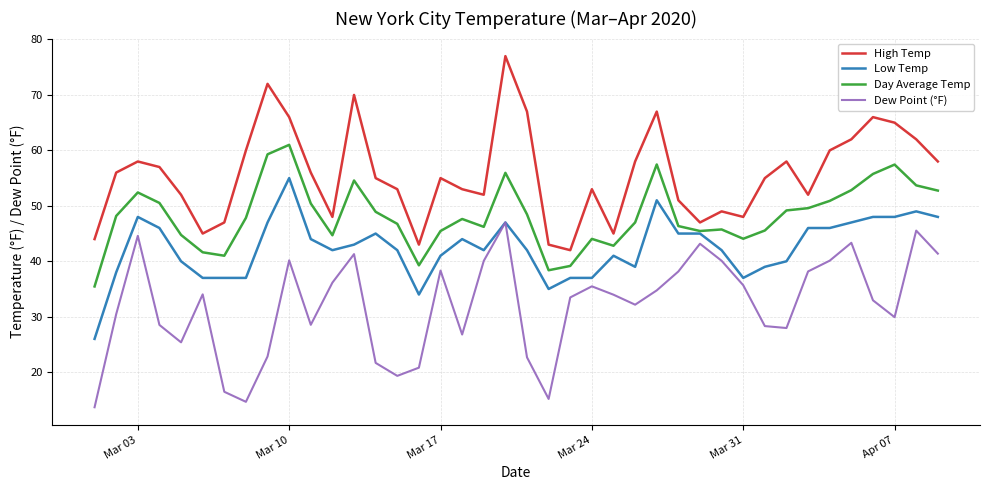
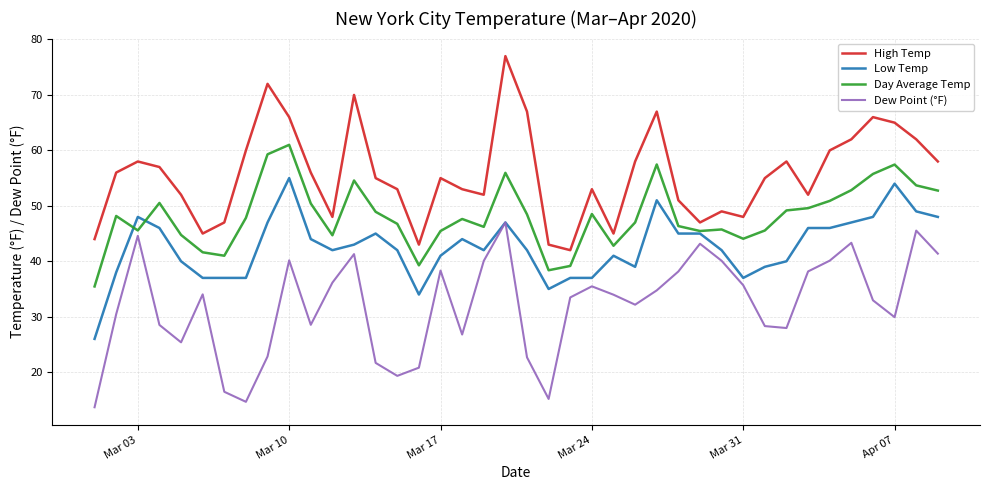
  {
    "High Temp": {
      "Mar 03": 58,
      "Mar 10": 66,
      "Mar 17": 55,
      "Mar 24": 53,
      "Mar 31": 48,
      "Apr 07": 65
    },
    "Low Temp": {
      "Mar 03": 48,
      "Mar 10": 55,
      "Mar 17": 41,
      "Mar 24": 37,
      "Mar 31": 37,
-     "Apr 07": 48
+     "Apr 07": 54
    },
    "Day Average Temp": {
-     "Mar 03": 52,
+     "Mar 03": 46,
      "Mar 10": 61,
      "Mar 17": 45,
-     "Mar 24": 44,
+     "Mar 24": 49,
      "Mar 31": 44,
      "Apr 07": 57
    },
    "Dew Point (°F)": {
      "Mar 03": 45,
      "Mar 10": 40,
      "Mar 17": 38,
      "Mar 24": 35,
      "Mar 31": 36,
      "Apr 07": 30
    }
  }
